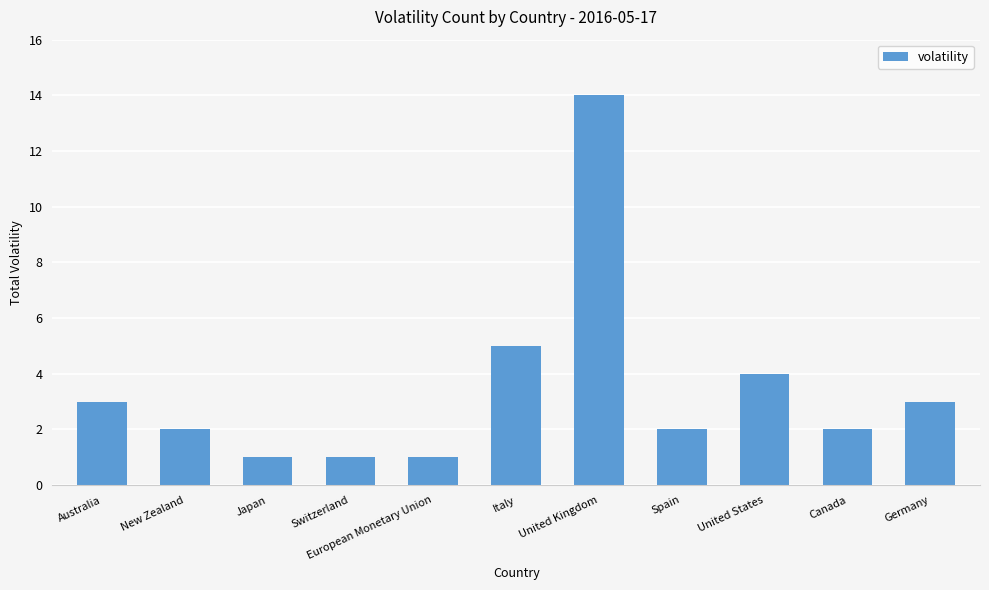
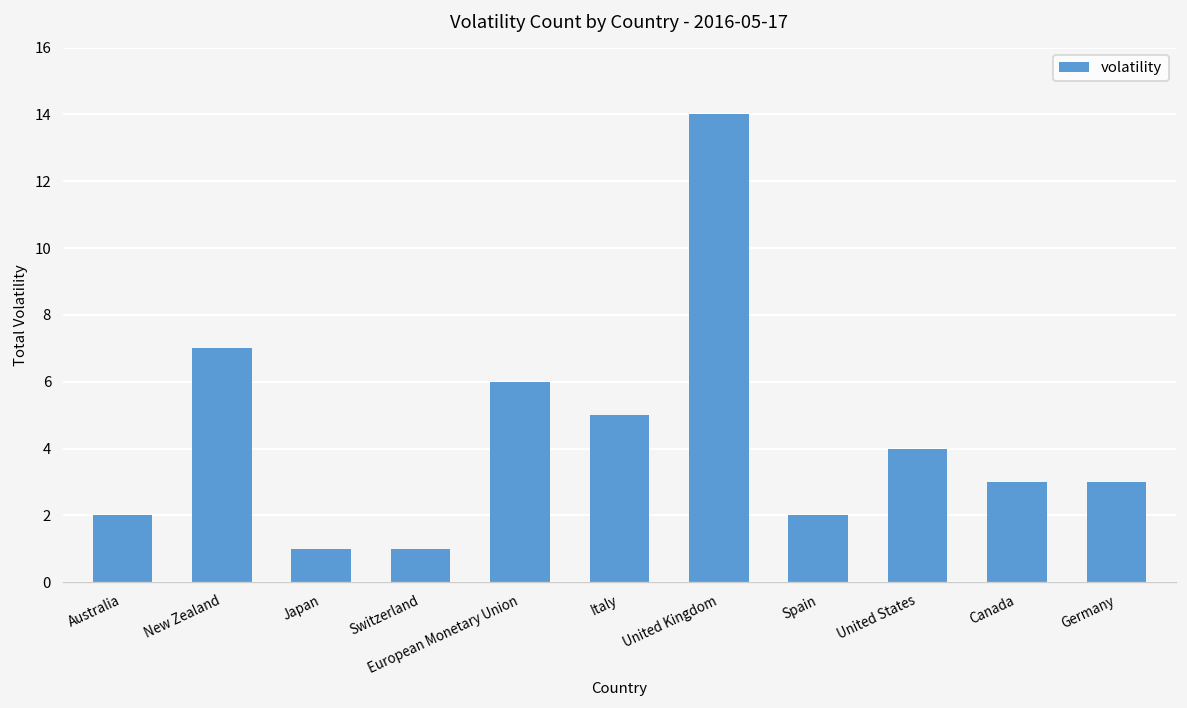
  {
-   "Australia": 3,
-   "New Zealand": 2,
+   "Australia": 2,
+   "New Zealand": 7,
    "Japan": 1,
    "Switzerland": 1,
-   "European Monetary Union": 1,
+   "European Monetary Union": 6,
    "Italy": 5,
    "United Kingdom": 14,
    "Spain": 2,
    "United States": 4,
-   "Canada": 2,
+   "Canada": 3,
    "Germany": 3
  }
